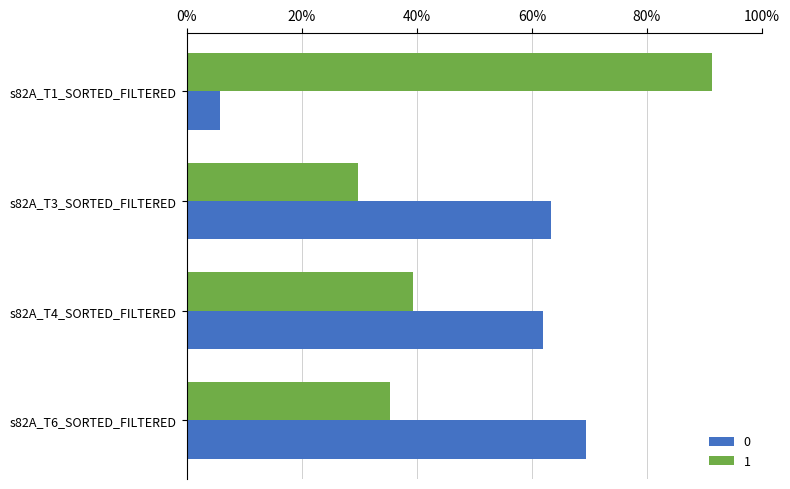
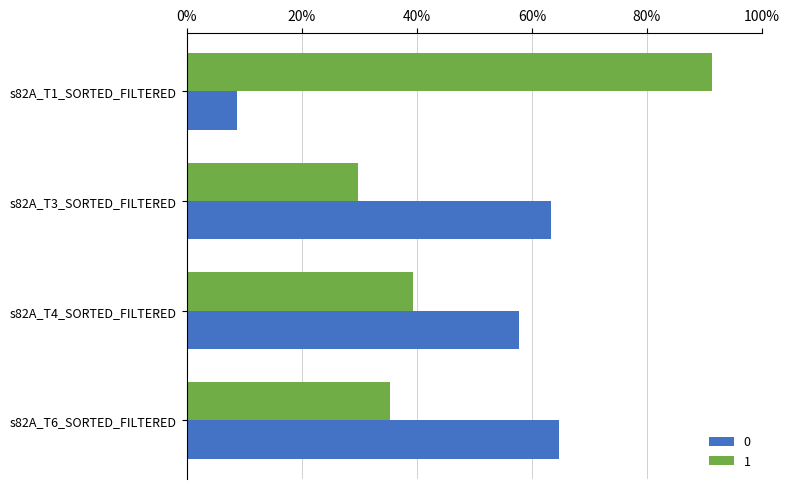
  {
    "0": {
-     "s82A_T1_SORTED_FILTERED": "6%",
+     "s82A_T1_SORTED_FILTERED": "9%",
      "s82A_T3_SORTED_FILTERED": "63%",
-     "s82A_T4_SORTED_FILTERED": "62%",
-     "s82A_T6_SORTED_FILTERED": "69%"
+     "s82A_T4_SORTED_FILTERED": "58%",
+     "s82A_T6_SORTED_FILTERED": "65%"
    },
    "1": {
      "s82A_T1_SORTED_FILTERED": "91%",
      "s82A_T3_SORTED_FILTERED": "30%",
      "s82A_T4_SORTED_FILTERED": "39%",
      "s82A_T6_SORTED_FILTERED": "35%"
    }
  }
